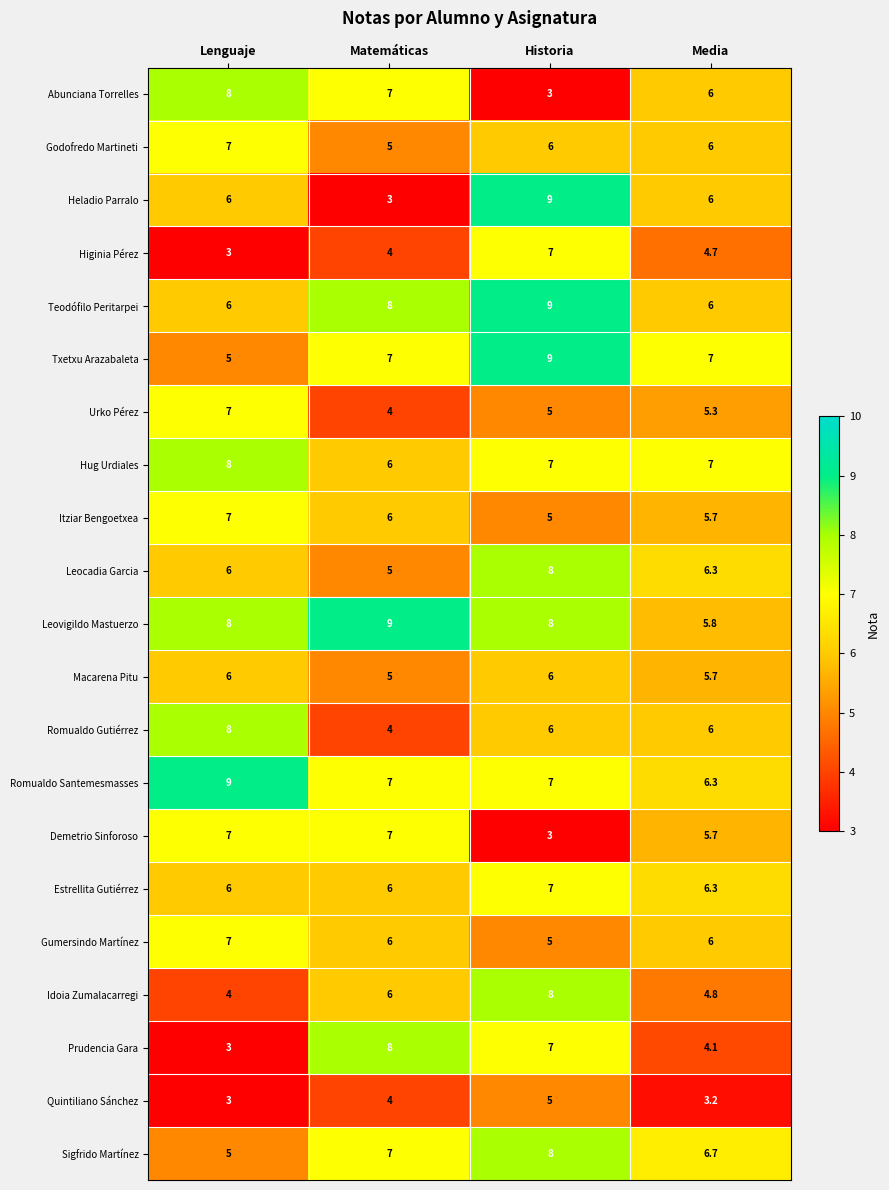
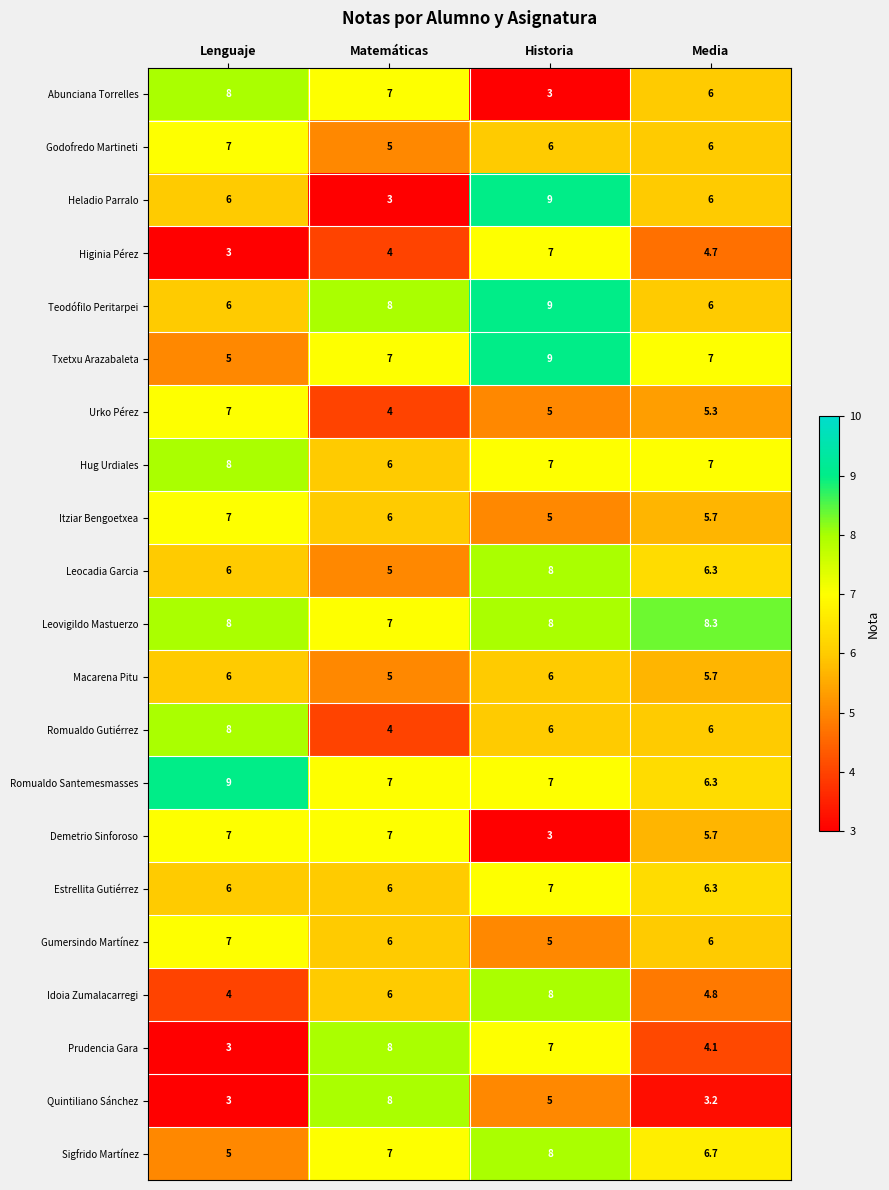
  {
    "Abunciana Torrelles": {
      "Lenguaje": 8,
      "Matemáticas": 7,
      "Historia": 3,
      "Media": 6
    },
    "Godofredo Martineti": {
      "Lenguaje": 7,
      "Matemáticas": 5,
      "Historia": 6,
      "Media": 6
    },
    "Heladio Parralo": {
      "Lenguaje": 6,
      "Matemáticas": 3,
      "Historia": 9,
      "Media": 6
    },
    "Higinia Pérez": {
      "Lenguaje": 3,
      "Matemáticas": 4,
      "Historia": 7,
      "Media": 4.7
    },
    "Teodófilo Peritarpei": {
      "Lenguaje": 6,
      "Matemáticas": 8,
      "Historia": 9,
      "Media": 6
    },
    "Txetxu Arazabaleta": {
      "Lenguaje": 5,
      "Matemáticas": 7,
      "Historia": 9,
      "Media": 7
    },
    "Urko Pérez": {
      "Lenguaje": 7,
      "Matemáticas": 4,
      "Historia": 5,
      "Media": 5.3
    },
    "Hug Urdiales": {
      "Lenguaje": 8,
      "Matemáticas": 6,
      "Historia": 7,
      "Media": 7
    },
    "Itziar Bengoetxea": {
      "Lenguaje": 7,
      "Matemáticas": 6,
      "Historia": 5,
      "Media": 5.7
    },
    "Leocadia Garcia": {
      "Lenguaje": 6,
      "Matemáticas": 5,
      "Historia": 8,
      "Media": 6.3
    },
    "Leovigildo Mastuerzo": {
      "Lenguaje": 8,
-     "Matemáticas": 9,
+     "Matemáticas": 7,
      "Historia": 8,
-     "Media": 5.8
+     "Media": 8.3
    },
    "Macarena Pitu": {
      "Lenguaje": 6,
      "Matemáticas": 5,
      "Historia": 6,
      "Media": 5.7
    },
    "Romualdo Gutiérrez": {
      "Lenguaje": 8,
      "Matemáticas": 4,
      "Historia": 6,
      "Media": 6
    },
    "Romualdo Santemesmasses": {
      "Lenguaje": 9,
      "Matemáticas": 7,
      "Historia": 7,
      "Media": 6.3
    },
    "Demetrio Sinforoso": {
      "Lenguaje": 7,
      "Matemáticas": 7,
      "Historia": 3,
      "Media": 5.7
    },
    "Estrellita Gutiérrez": {
      "Lenguaje": 6,
      "Matemáticas": 6,
      "Historia": 7,
      "Media": 6.3
    },
    "Gumersindo Martínez": {
      "Lenguaje": 7,
      "Matemáticas": 6,
      "Historia": 5,
      "Media": 6
    },
    "Idoia Zumalacarregi": {
      "Lenguaje": 4,
      "Matemáticas": 6,
      "Historia": 8,
      "Media": 4.8
    },
    "Prudencia Gara": {
      "Lenguaje": 3,
      "Matemáticas": 8,
      "Historia": 7,
      "Media": 4.1
    },
    "Quintiliano Sánchez": {
      "Lenguaje": 3,
-     "Matemáticas": 4,
+     "Matemáticas": 8,
      "Historia": 5,
      "Media": 3.2
    },
    "Sigfrido Martínez": {
      "Lenguaje": 5,
      "Matemáticas": 7,
      "Historia": 8,
      "Media": 6.7
    }
  }
